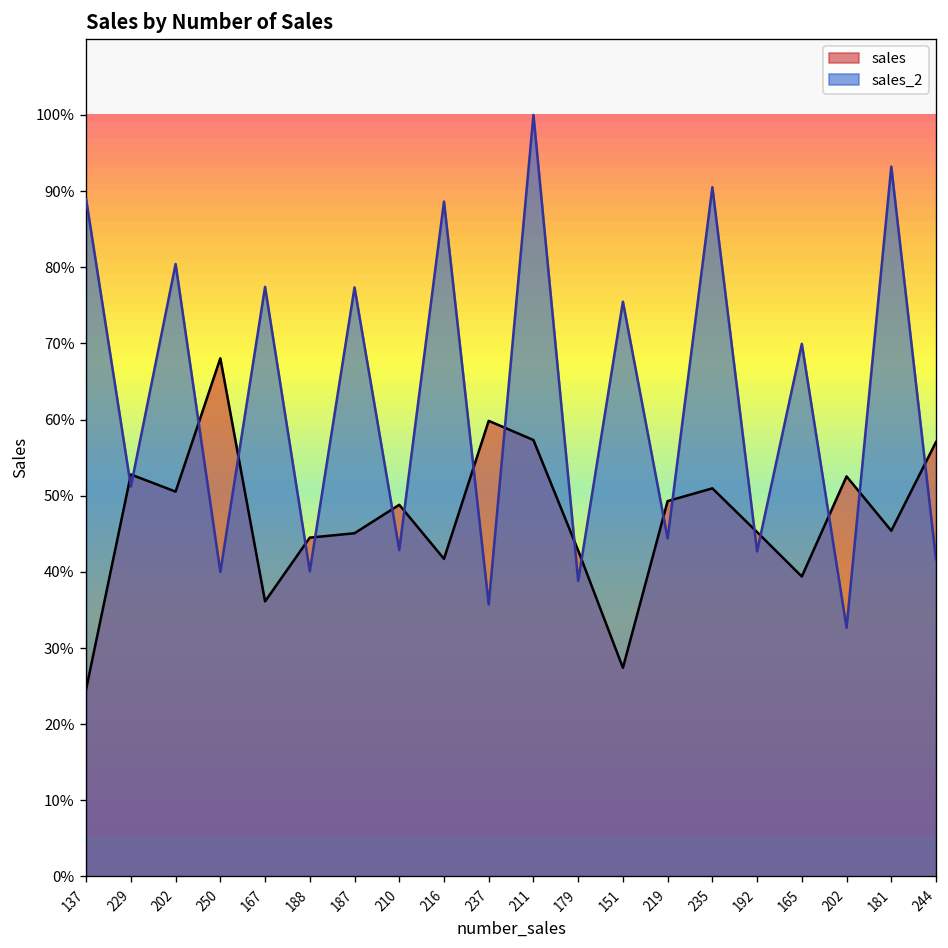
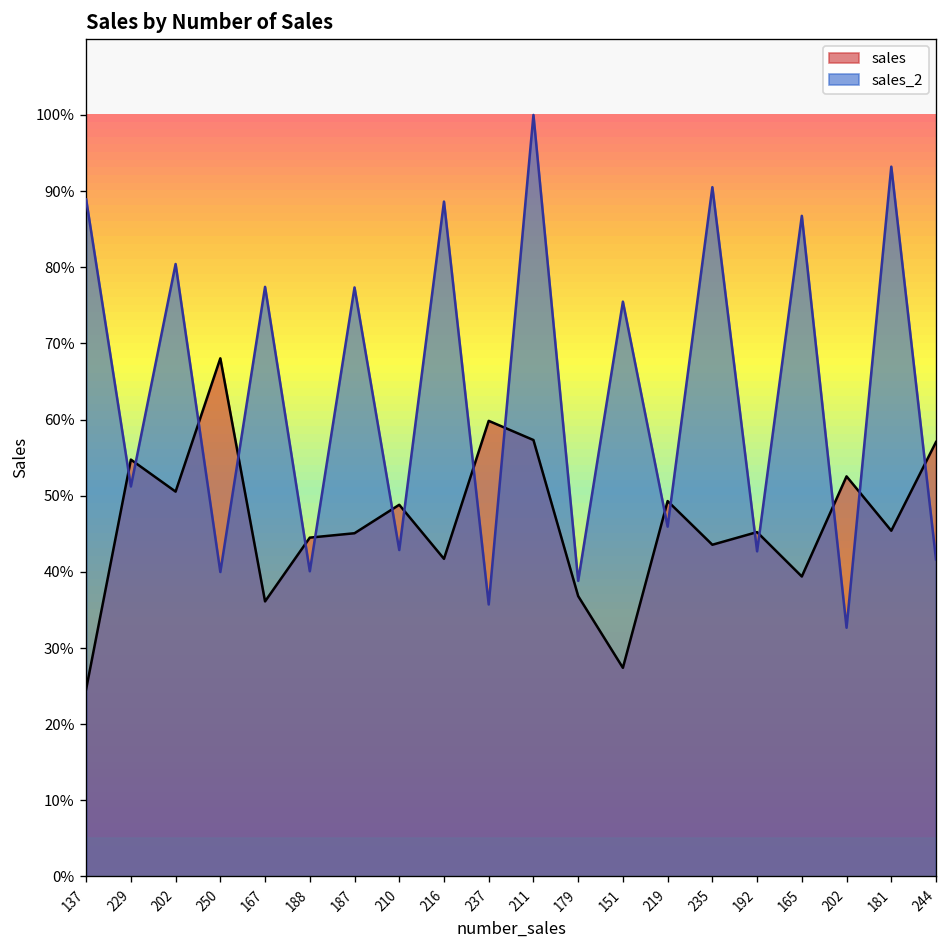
  {
    "sales": {
      "137": "25%",
-     "229": "53%",
+     "229": "55%",
      "250": "68%",
      "167": "36%",
      "188": "44%",
      "187": "45%",
      "210": "49%",
      "216": "42%",
      "237": "60%",
      "211": "57%",
-     "179": "43%",
+     "179": "37%",
      "151": "27%",
      "219": "49%",
-     "235": "51%",
+     "235": "44%",
      "192": "45%",
      "165": "39%",
      "181": "45%",
      "244": "57%"
    },
    "sales_2": {
      "137": "89%",
      "229": "51%",
      "250": "40%",
      "167": "77%",
      "188": "40%",
      "187": "77%",
      "210": "43%",
      "216": "89%",
      "237": "36%",
      "211": "100%",
      "179": "39%",
      "151": "75%",
-     "219": "44%",
+     "219": "46%",
      "235": "91%",
      "192": "43%",
-     "165": "70%",
+     "165": "87%",
      "181": "93%",
      "244": "42%"
    }
  }
